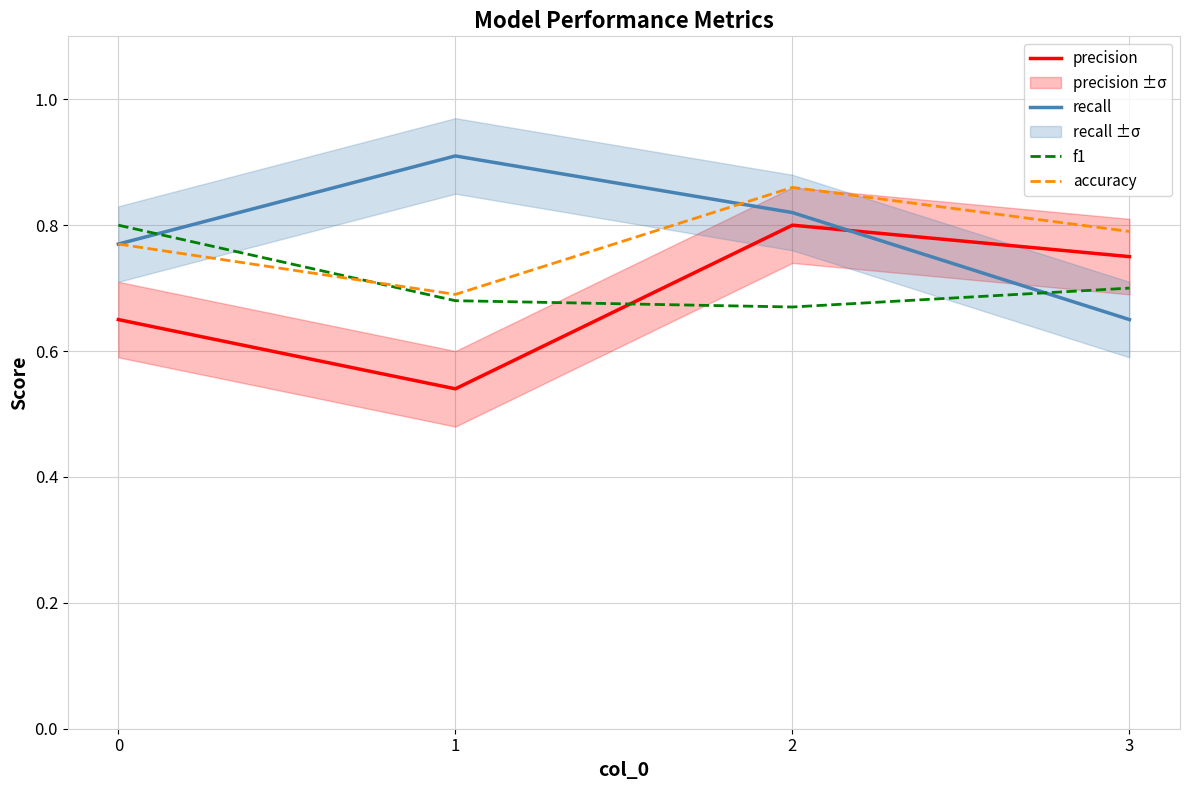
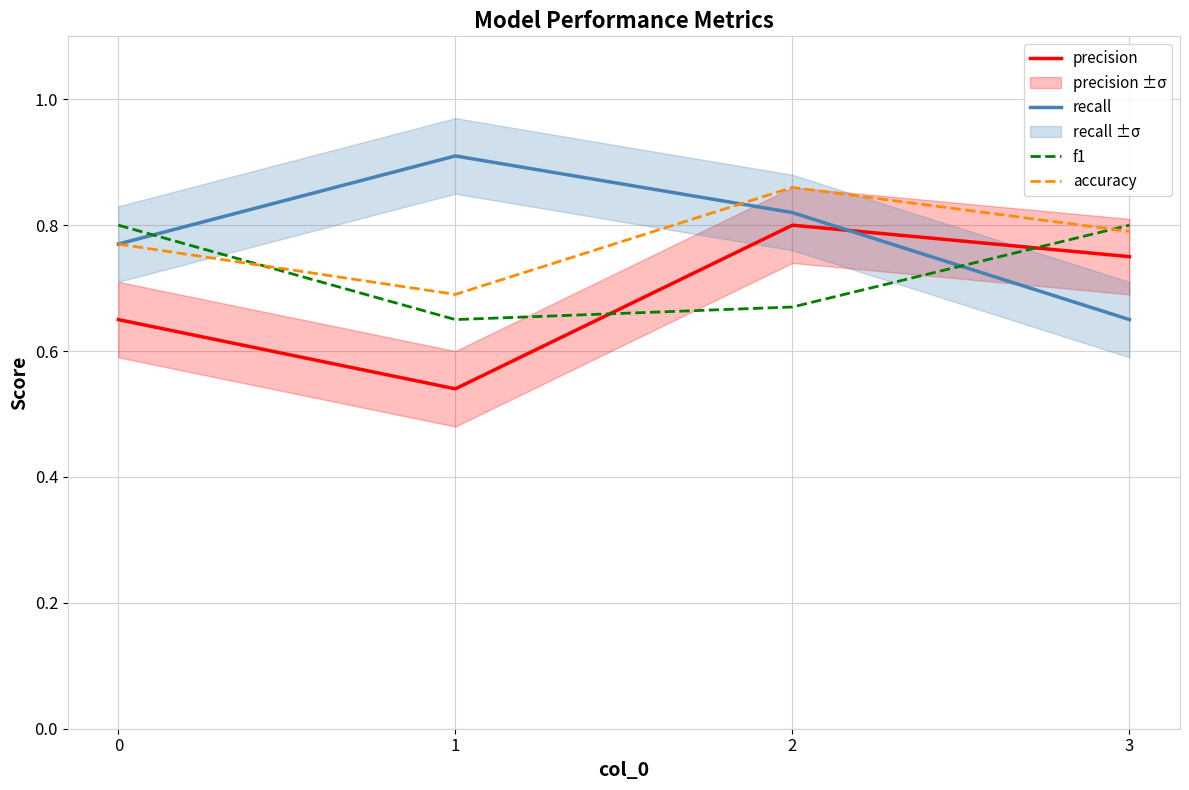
  {
    "f1": {
      "0": 0.80,
-     "1": 0.68,
+     "1": 0.65,
      "2": 0.67,
-     "3": 0.7
+     "3": 0.8
    },
    "accuracy": {
      "1": 0.69,
      "3": 0.79
    }
  }
